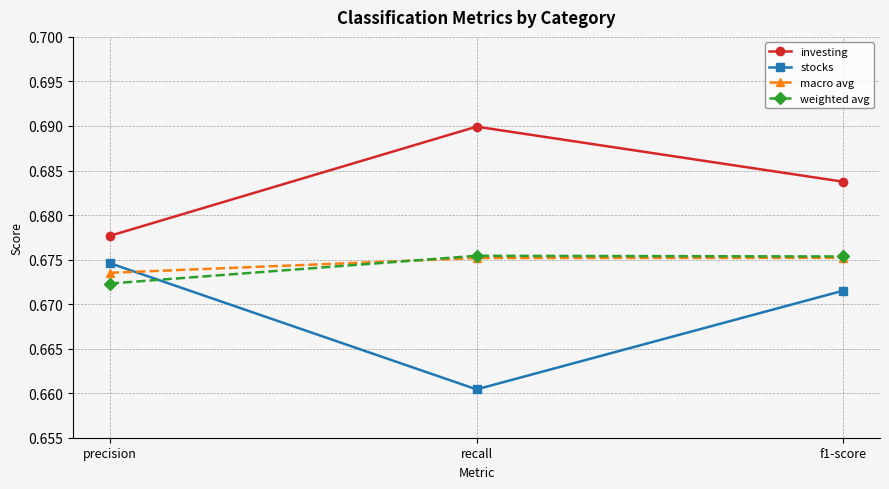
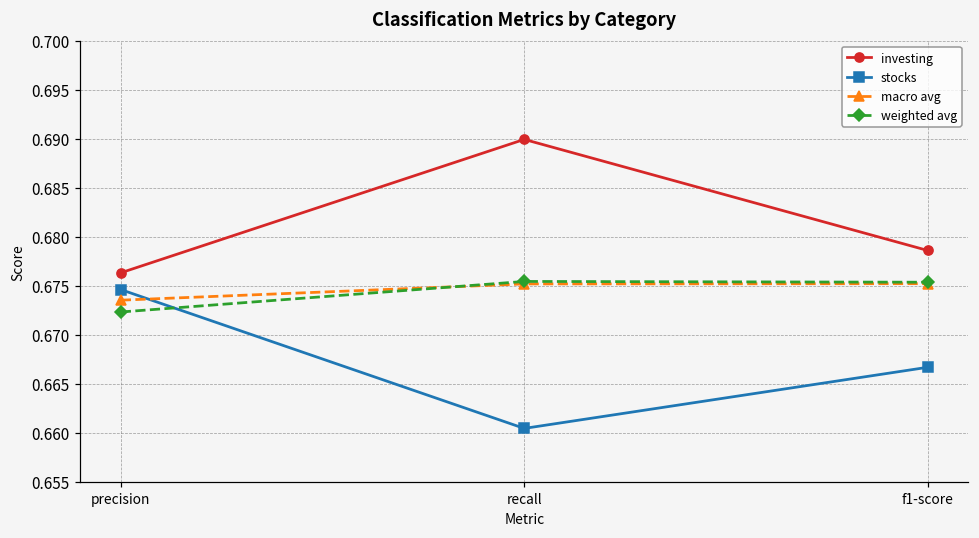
  {
    "investing": {
-     "precision": 0.678,
+     "precision": 0.676,
      "recall": 0.690,
-     "f1-score": 0.684
+     "f1-score": 0.679
    },
    "stocks": {
      "precision": 0.675,
      "recall": 0.660,
-     "f1-score": 0.672
+     "f1-score": 0.667
    },
    "macro avg": {
      "precision": 0.674
    },
    "weighted avg": {
      "precision": 0.672
    }
  }
